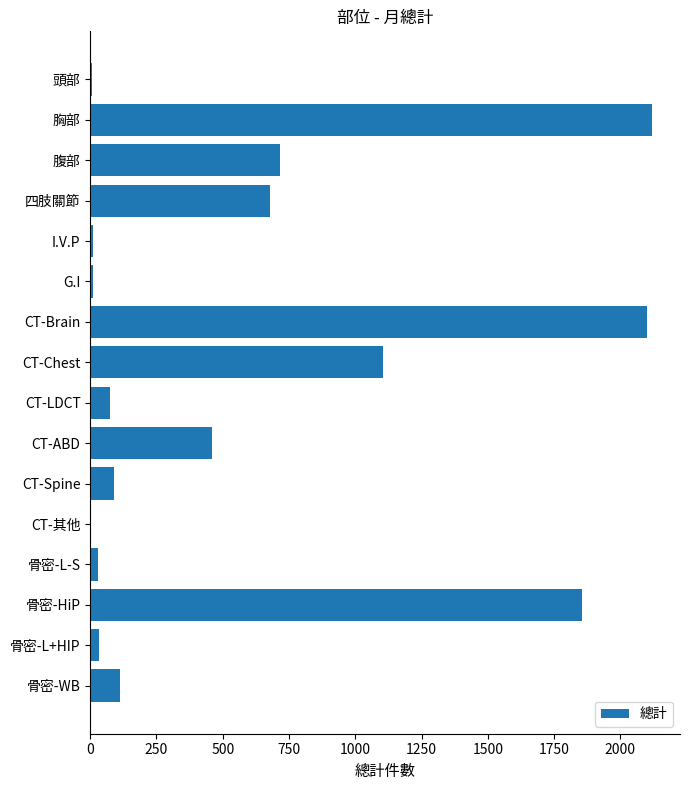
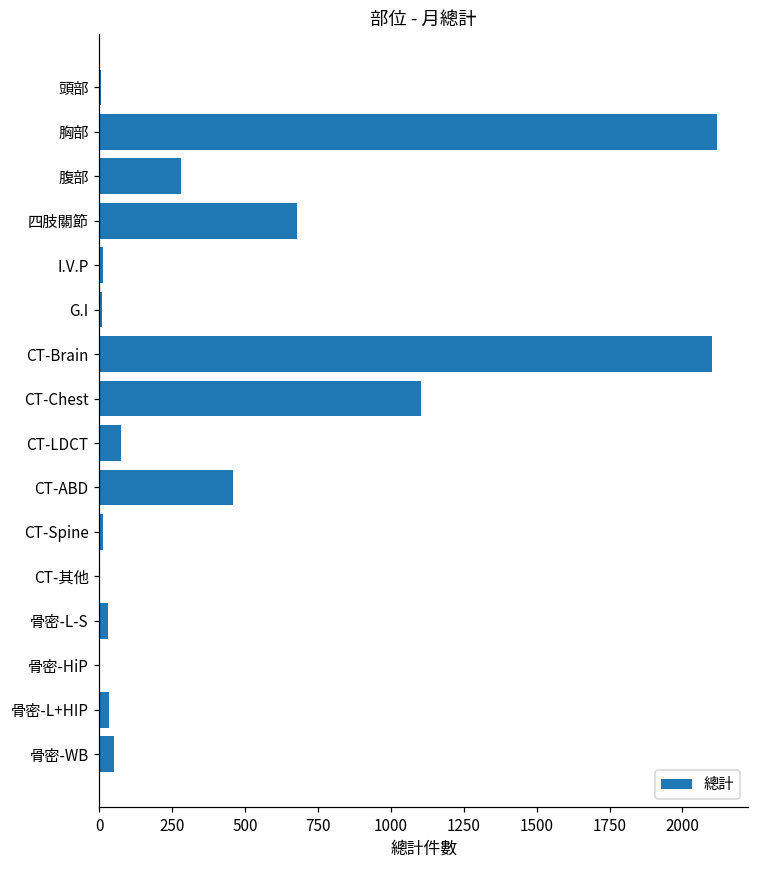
  {
    "胸部": 2120,
-   "腹部": 720,
+   "腹部": 280,
    "四肢關節": 680,
    "I.V.P": 10,
    "CT-Brain": 2100,
    "CT-Chest": 1100,
    "CT-LDCT": 70,
    "CT-ABD": 460,
-   "CT-Spine": 90,
+   "CT-Spine": 10,
    "骨密-L-S": 30,
-   "骨密-HiP": 1860,
+   "骨密-HiP": 0,
    "骨密-L+HIP": 40,
-   "骨密-WB": 110
+   "骨密-WB": 50
  }
